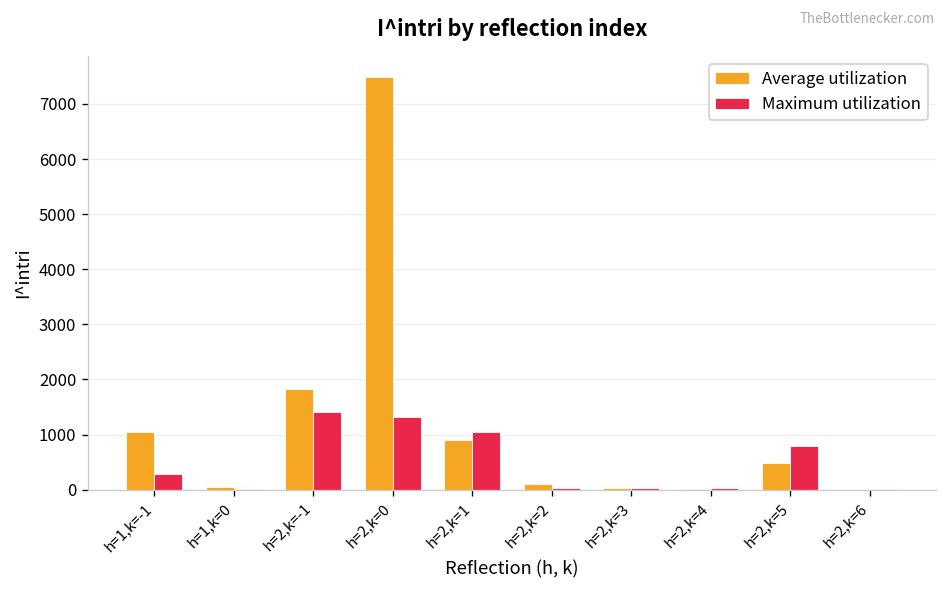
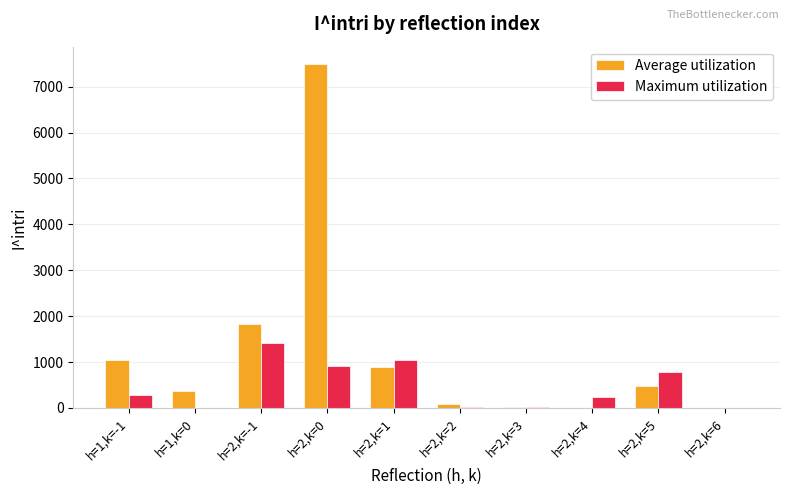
  {
    "Average utilization": {
      "h=1,k=-1": 1000,
-     "h=1,k=0": 0,
+     "h=1,k=0": 400,
      "h=2,k=-1": 1800,
      "h=2,k=0": 7500,
      "h=2,k=1": 900,
      "h=2,k=2": 100,
      "h=2,k=5": 500
    },
    "Maximum utilization": {
      "h=1,k=-1": 300,
      "h=2,k=-1": 1400,
-     "h=2,k=0": 1300,
+     "h=2,k=0": 900,
      "h=2,k=1": 1100,
-     "h=2,k=4": 0,
+     "h=2,k=4": 200,
      "h=2,k=5": 800
    }
  }
